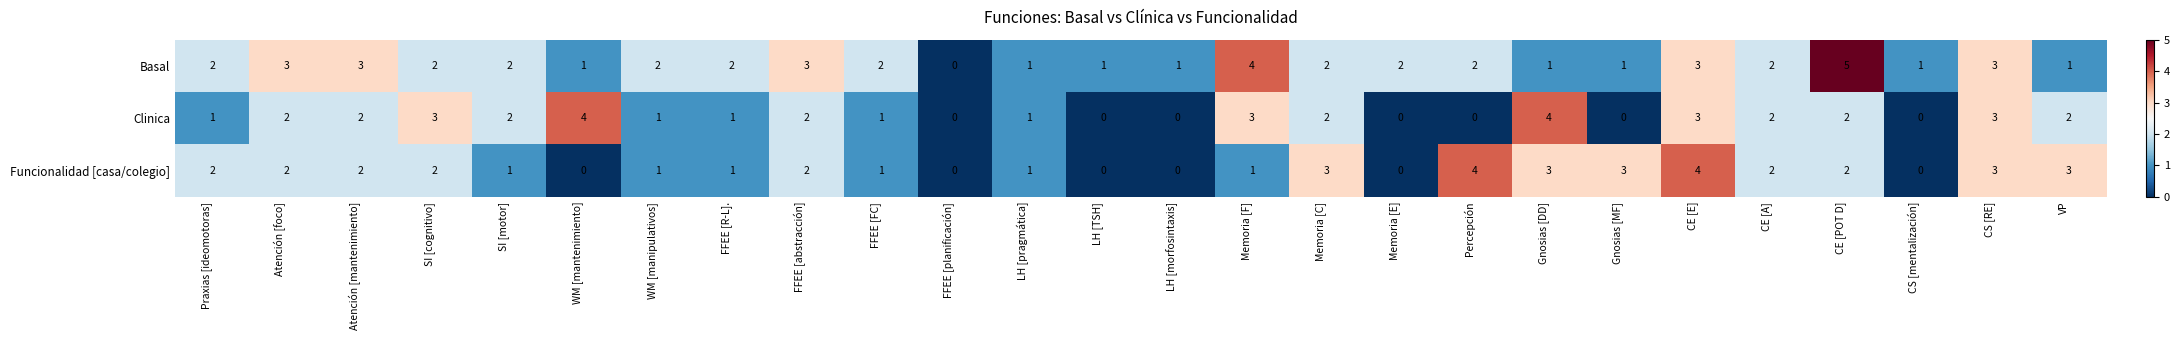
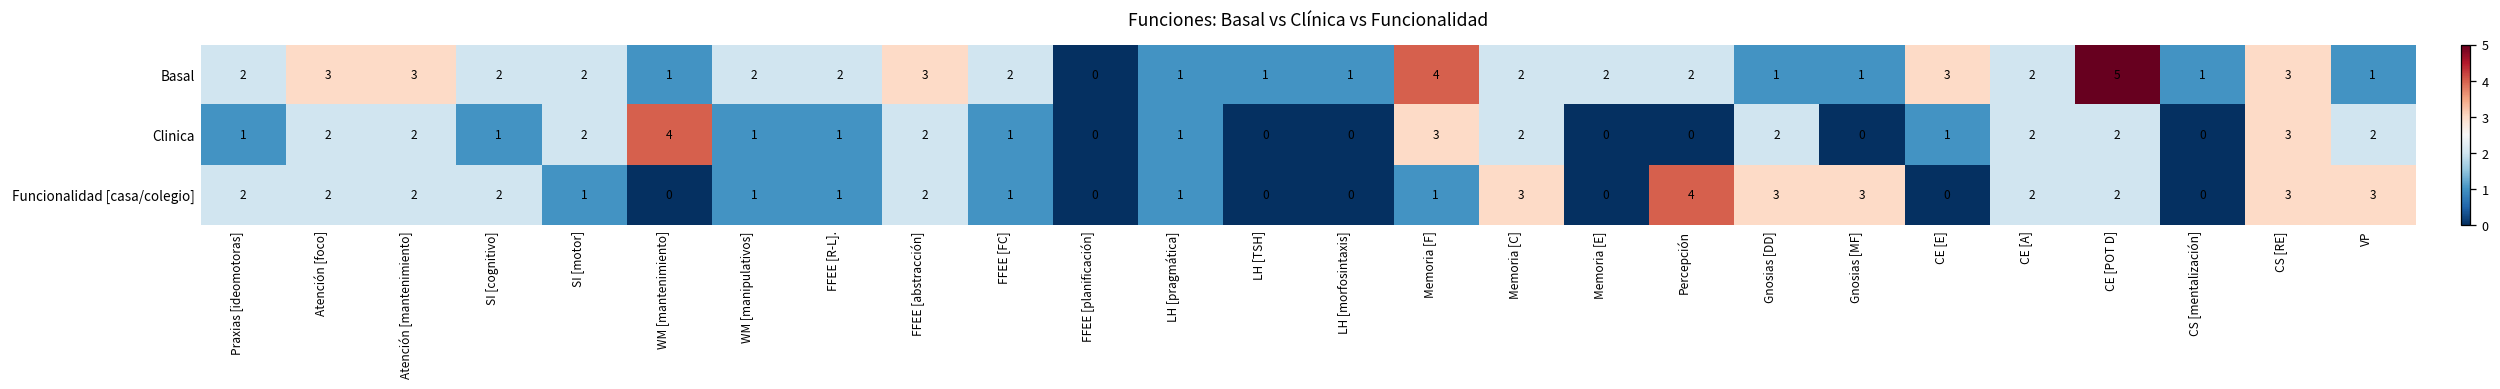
  {
    "Basal": {
      "Praxias [ideomotoras]": 2,
      "Atención [foco]": 3,
      "Atención [mantenimiento]": 3,
      "SI [cognitivo]": 2,
      "SI [motor]": 2,
      "WM [mantenimiento]": 1,
      "WM [manipulativos]": 2,
      "FFEE [R-L].": 2,
      "FFEE [abstracción]": 3,
      "FFEE [FC]": 2,
      "FFEE [planificación]": 0,
      "LH [pragmática]": 1,
      "LH [TSH]": 1,
      "LH [morfosintaxis]": 1,
      "Memoria [F]": 4,
      "Memoria [C]": 2,
      "Memoria [E]": 2,
      "Percepción": 2,
      "Gnosias [DD]": 1,
      "Gnosias [MF]": 1,
      "CE [E]": 3,
      "CE [A]": 2,
      "CE [POT D]": 5,
      "CS [mentalización]": 1,
      "CS [RE]": 3,
      "VP": 1
    },
    "Clinica": {
      "Praxias [ideomotoras]": 1,
      "Atención [foco]": 2,
      "Atención [mantenimiento]": 2,
-     "SI [cognitivo]": 3,
+     "SI [cognitivo]": 1,
      "SI [motor]": 2,
      "WM [mantenimiento]": 4,
      "WM [manipulativos]": 1,
      "FFEE [R-L].": 1,
      "FFEE [abstracción]": 2,
      "FFEE [FC]": 1,
      "FFEE [planificación]": 0,
      "LH [pragmática]": 1,
      "LH [TSH]": 0,
      "LH [morfosintaxis]": 0,
      "Memoria [F]": 3,
      "Memoria [C]": 2,
      "Memoria [E]": 0,
      "Percepción": 0,
-     "Gnosias [DD]": 4,
+     "Gnosias [DD]": 2,
      "Gnosias [MF]": 0,
-     "CE [E]": 3,
+     "CE [E]": 1,
      "CE [A]": 2,
      "CE [POT D]": 2,
      "CS [mentalización]": 0,
      "CS [RE]": 3,
      "VP": 2
    },
    "Funcionalidad [casa/colegio]": {
      "Praxias [ideomotoras]": 2,
      "Atención [foco]": 2,
      "Atención [mantenimiento]": 2,
      "SI [cognitivo]": 2,
      "SI [motor]": 1,
      "WM [mantenimiento]": 0,
      "WM [manipulativos]": 1,
      "FFEE [R-L].": 1,
      "FFEE [abstracción]": 2,
      "FFEE [FC]": 1,
      "FFEE [planificación]": 0,
      "LH [pragmática]": 1,
      "LH [TSH]": 0,
      "LH [morfosintaxis]": 0,
      "Memoria [F]": 1,
      "Memoria [C]": 3,
      "Memoria [E]": 0,
      "Percepción": 4,
      "Gnosias [DD]": 3,
      "Gnosias [MF]": 3,
-     "CE [E]": 4,
+     "CE [E]": 0,
      "CE [A]": 2,
      "CE [POT D]": 2,
      "CS [mentalización]": 0,
      "CS [RE]": 3,
      "VP": 3
    }
  }
